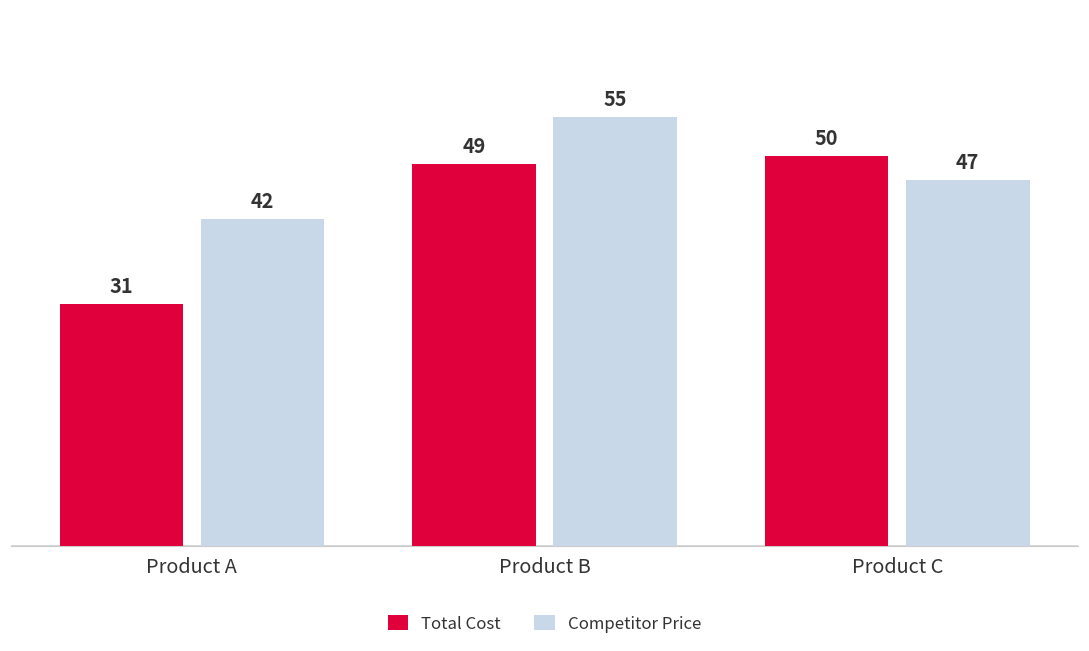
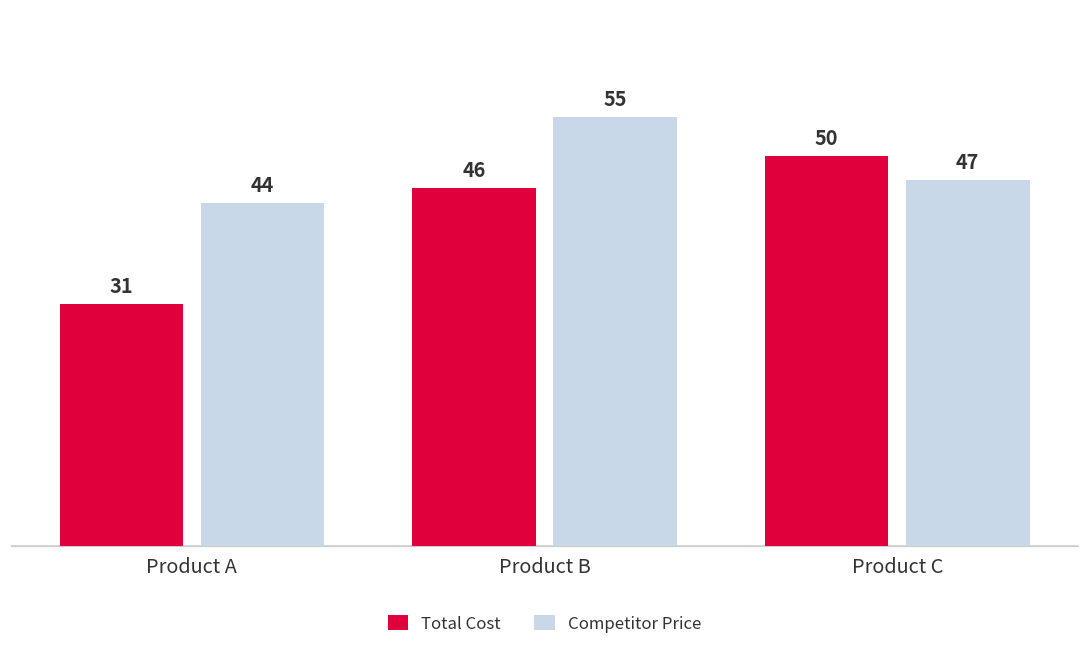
  {
    "Total Cost": {
      "Product A": 31,
-     "Product B": 49,
+     "Product B": 46,
      "Product C": 50
    },
    "Competitor Price": {
-     "Product A": 42,
+     "Product A": 44,
      "Product B": 55,
      "Product C": 47
    }
  }
